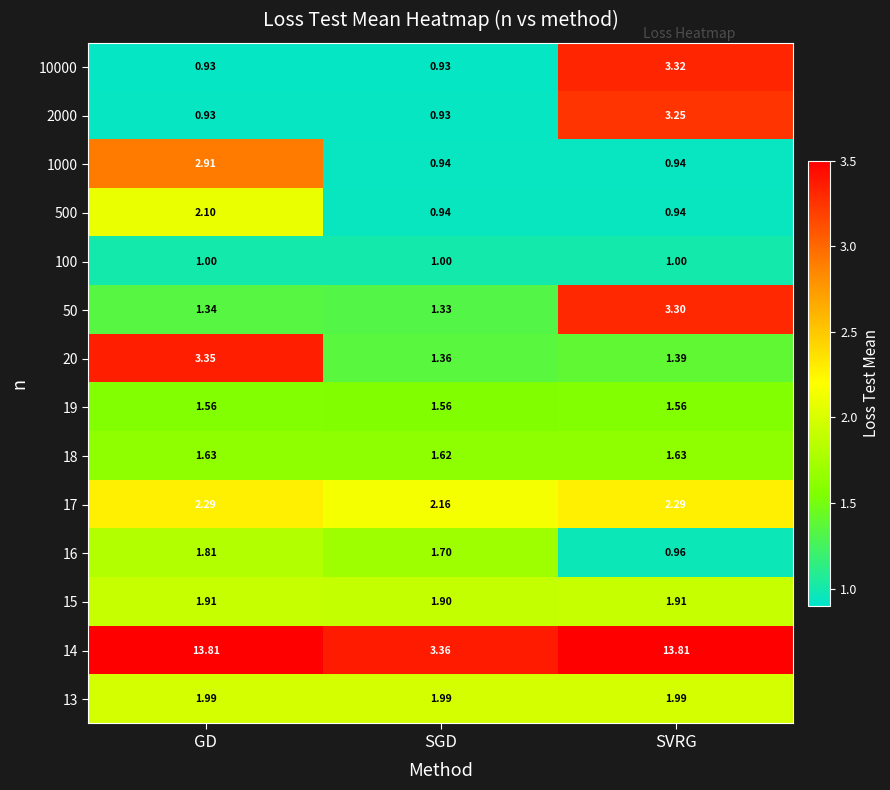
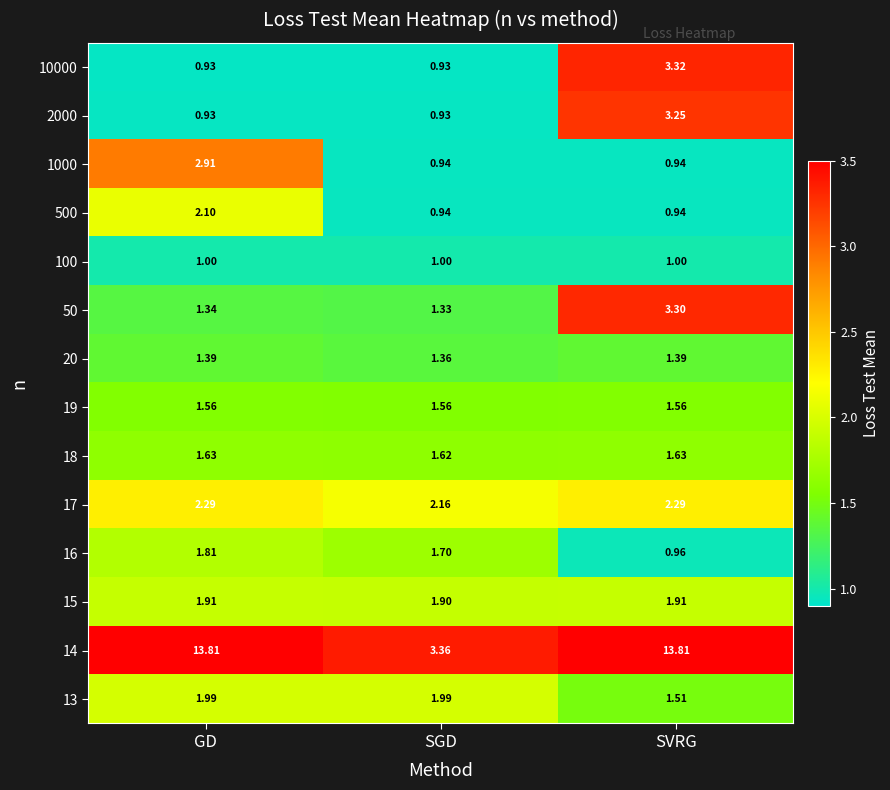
  {
    "10000": {
      "GD": 0.93,
      "SGD": 0.93,
      "SVRG": 3.32
    },
    "2000": {
      "GD": 0.93,
      "SGD": 0.93,
      "SVRG": 3.25
    },
    "1000": {
      "GD": 2.91,
      "SGD": 0.94,
      "SVRG": 0.94
    },
    "500": {
      "GD": 2.10,
      "SGD": 0.94,
      "SVRG": 0.94
    },
    "100": {
      "GD": 1.00,
      "SGD": 1.00,
      "SVRG": 1.00
    },
    "50": {
      "GD": 1.34,
      "SGD": 1.33,
      "SVRG": 3.30
    },
    "20": {
-     "GD": 3.35,
+     "GD": 1.39,
      "SGD": 1.36,
      "SVRG": 1.39
    },
    "19": {
      "GD": 1.56,
      "SGD": 1.56,
      "SVRG": 1.56
    },
    "18": {
      "GD": 1.63,
      "SGD": 1.62,
      "SVRG": 1.63
    },
    "17": {
      "GD": 2.29,
      "SGD": 2.16,
      "SVRG": 2.29
    },
    "16": {
      "GD": 1.81,
      "SGD": 1.70,
      "SVRG": 0.96
    },
    "15": {
      "GD": 1.91,
      "SGD": 1.90,
      "SVRG": 1.91
    },
    "14": {
      "GD": 13.81,
      "SGD": 3.36,
      "SVRG": 13.81
    },
    "13": {
      "GD": 1.99,
      "SGD": 1.99,
-     "SVRG": 1.99
+     "SVRG": 1.51
    }
  }
